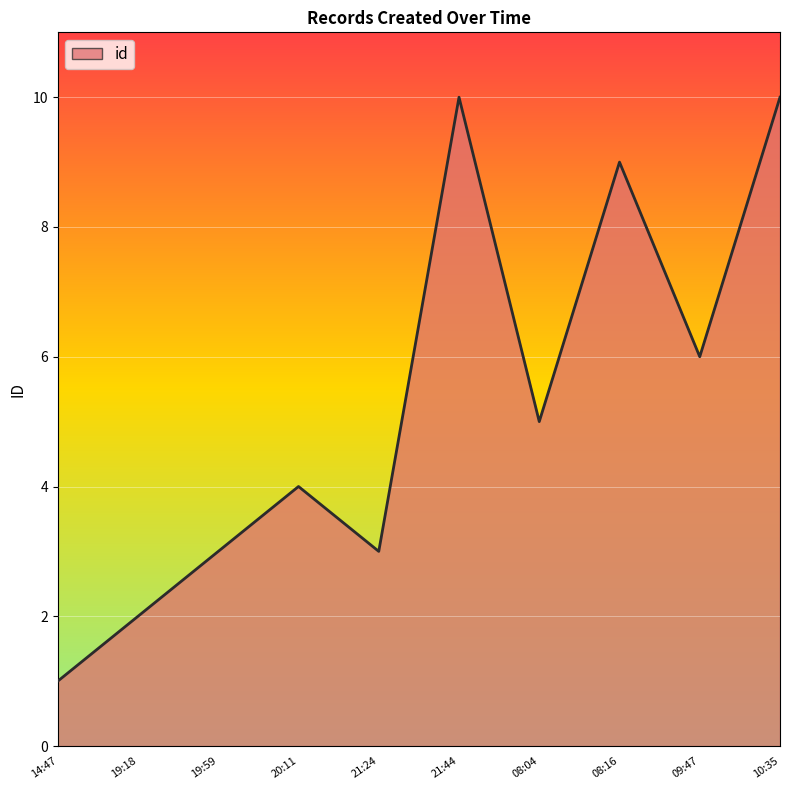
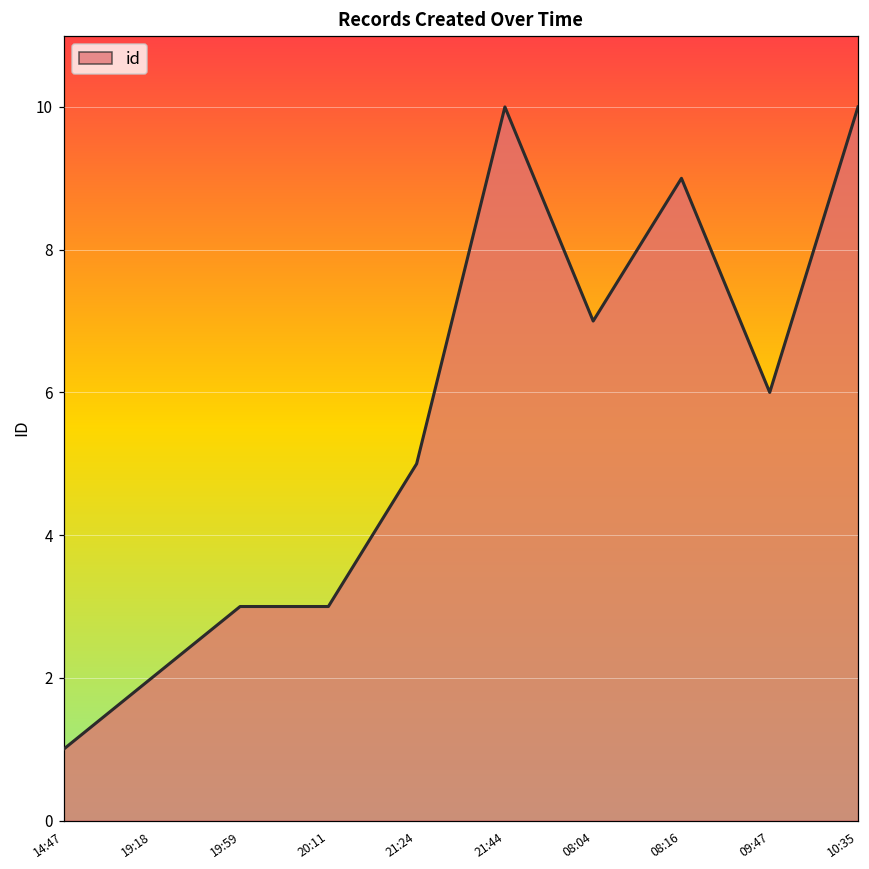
  {
    "14:47": 1,
    "19:18": 2,
    "19:59": 3,
-   "20:11": 4,
-   "21:24": 3,
+   "20:11": 3,
+   "21:24": 5,
    "21:44": 10,
-   "08:04": 5,
+   "08:04": 7,
    "08:16": 9,
    "09:47": 6,
    "10:35": 10
  }
